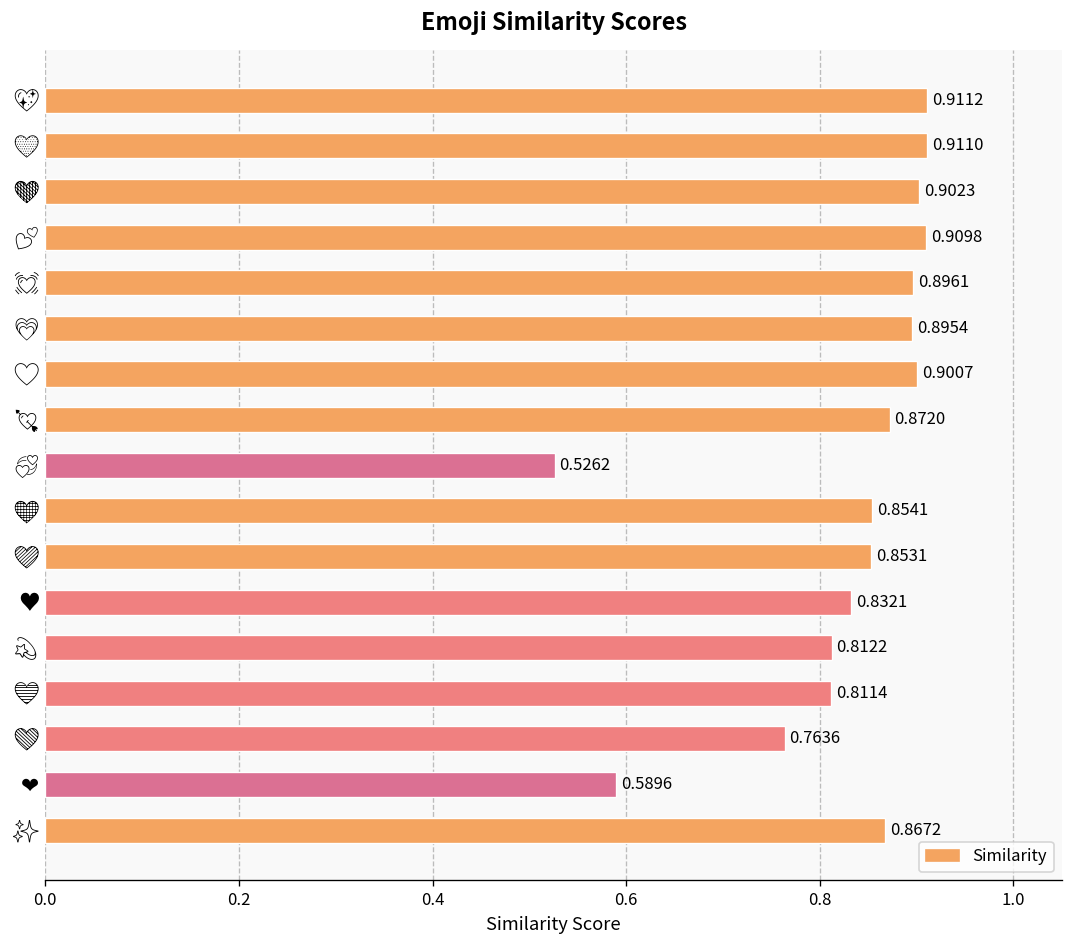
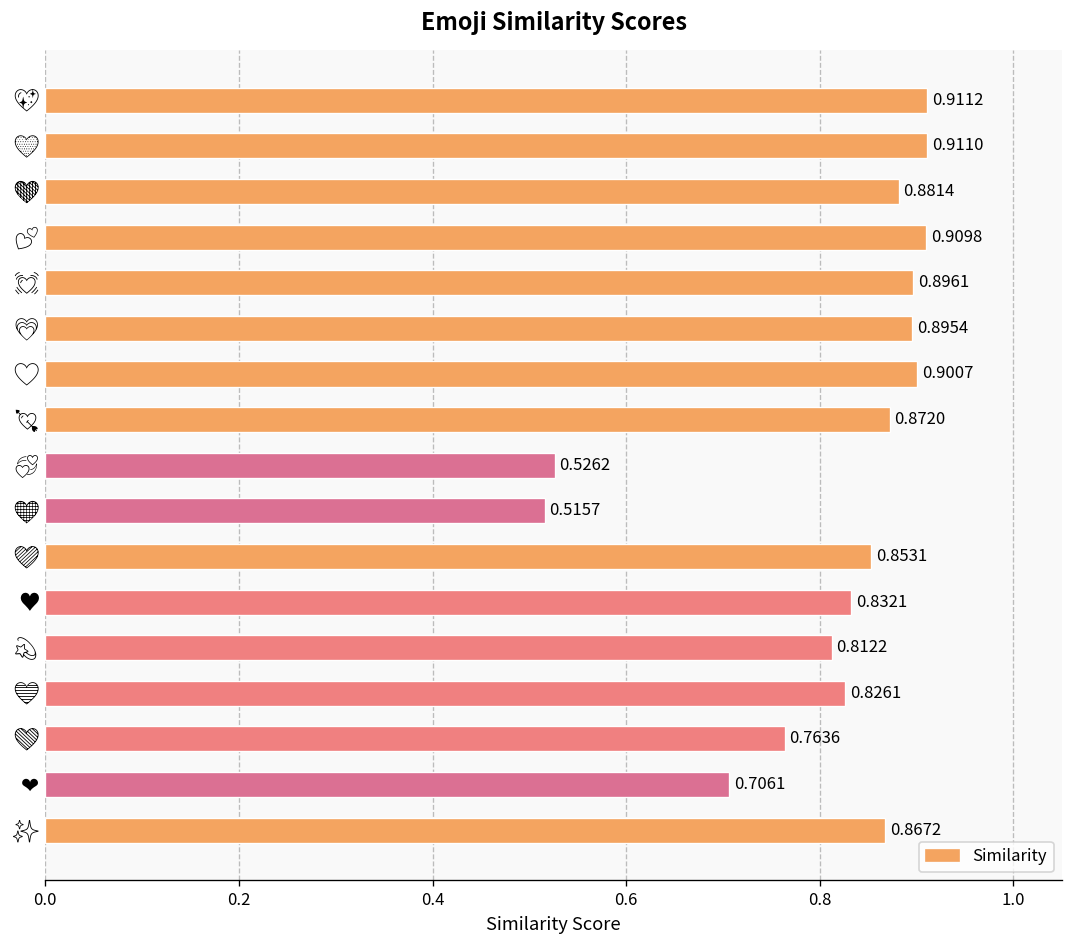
  {
    "💖": 0.9112,
    "💛": 0.9110,
-   "🧡": 0.9023,
+   "🧡": 0.8814,
    "💕": 0.9098,
    "💓": 0.8961,
    "💗": 0.8954,
    "🤍": 0.9007,
    "💘": 0.8720,
    "💞": 0.5262,
-   "🖤": 0.8541,
+   "🖤": 0.5157,
    "💜": 0.8531,
    "♥": 0.8321,
    "💫": 0.8122,
-   "💙": 0.8114,
+   "💙": 0.8261,
    "💚": 0.7636,
-   "❤": 0.5896,
+   "❤": 0.7061,
    "✨": 0.8672
  }
